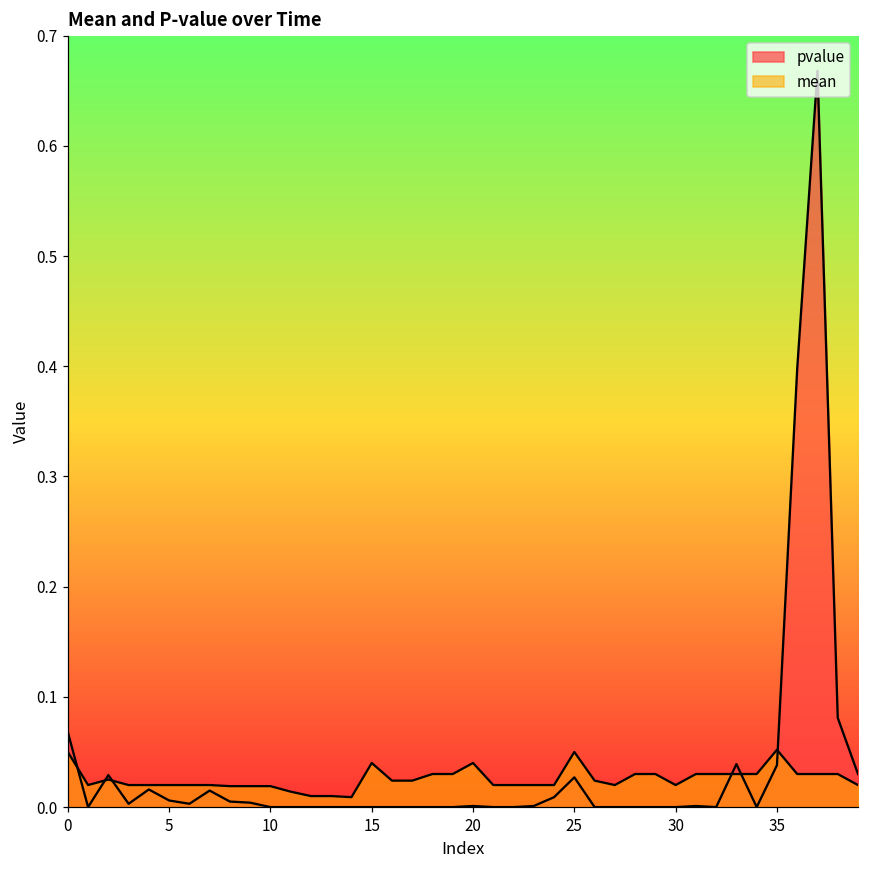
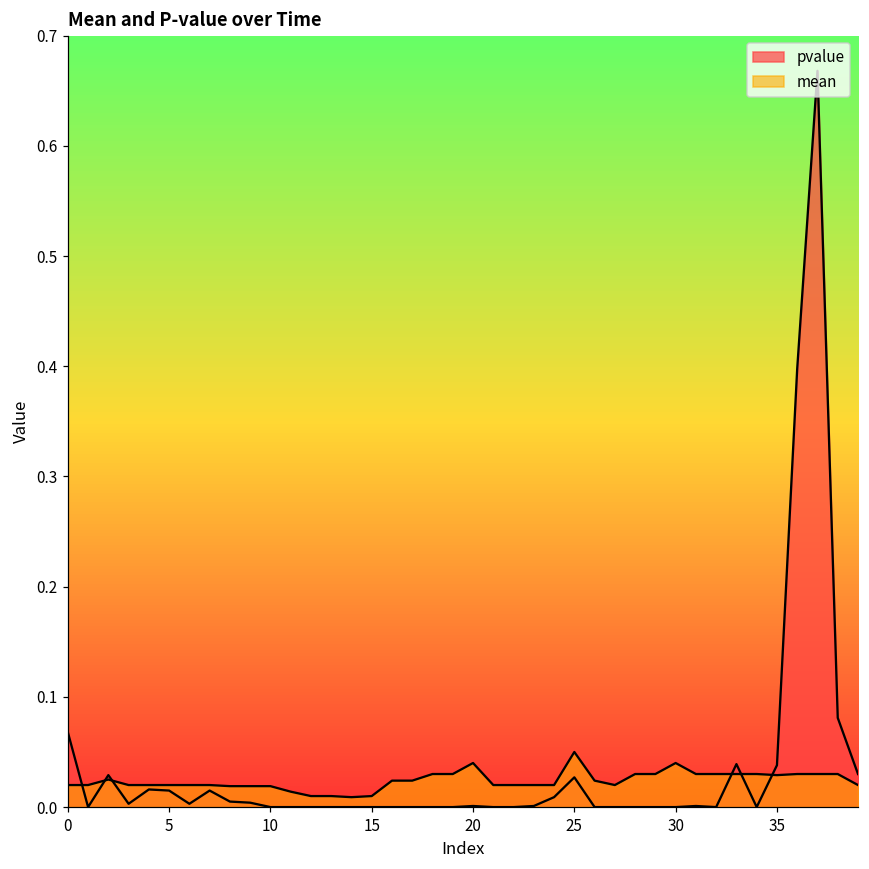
  {
    "pvalue": {
      "0": 0.068,
-     "5": 0.006,
+     "5": 0.015,
      "10": 0.000,
      "15": 0.000,
      "20": 0.001,
      "25": 0.027,
      "30": 0.000,
      "35": 0.038
    },
    "mean": {
-     "0": 0.05,
+     "0": 0.02,
      "5": 0.020,
      "10": 0.019,
-     "15": 0.04,
+     "15": 0.01,
      "20": 0.040,
      "25": 0.050,
-     "30": 0.02,
-     "35": 0.052
+     "30": 0.04,
+     "35": 0.029
    }
  }
